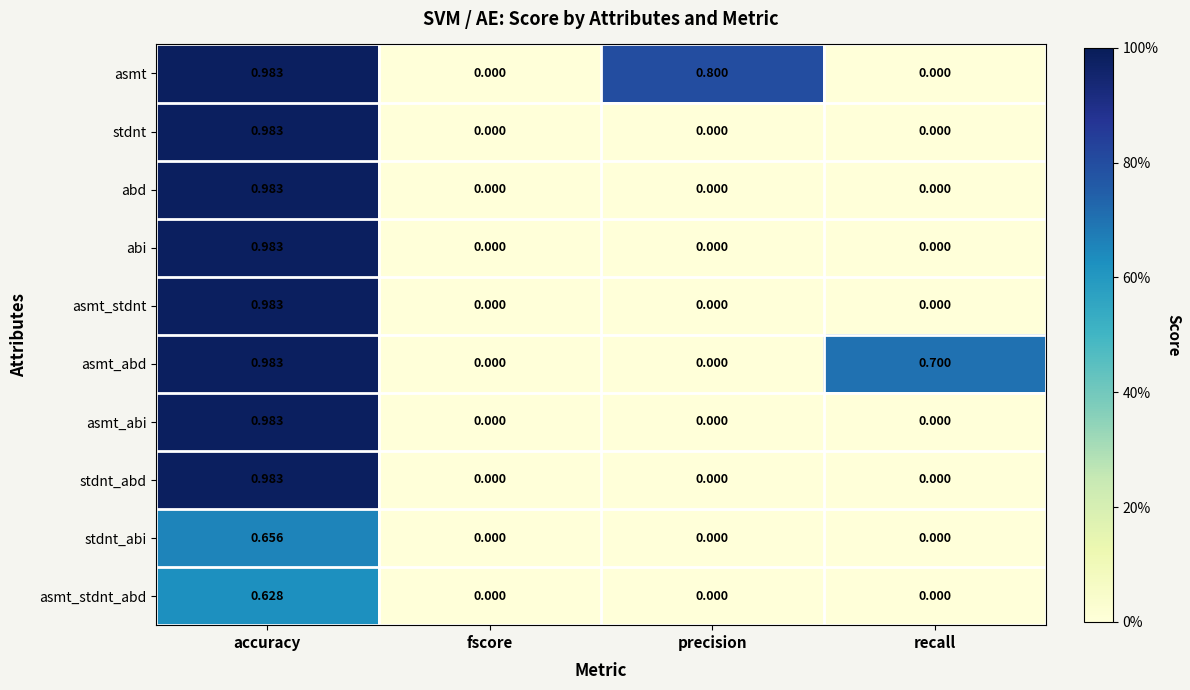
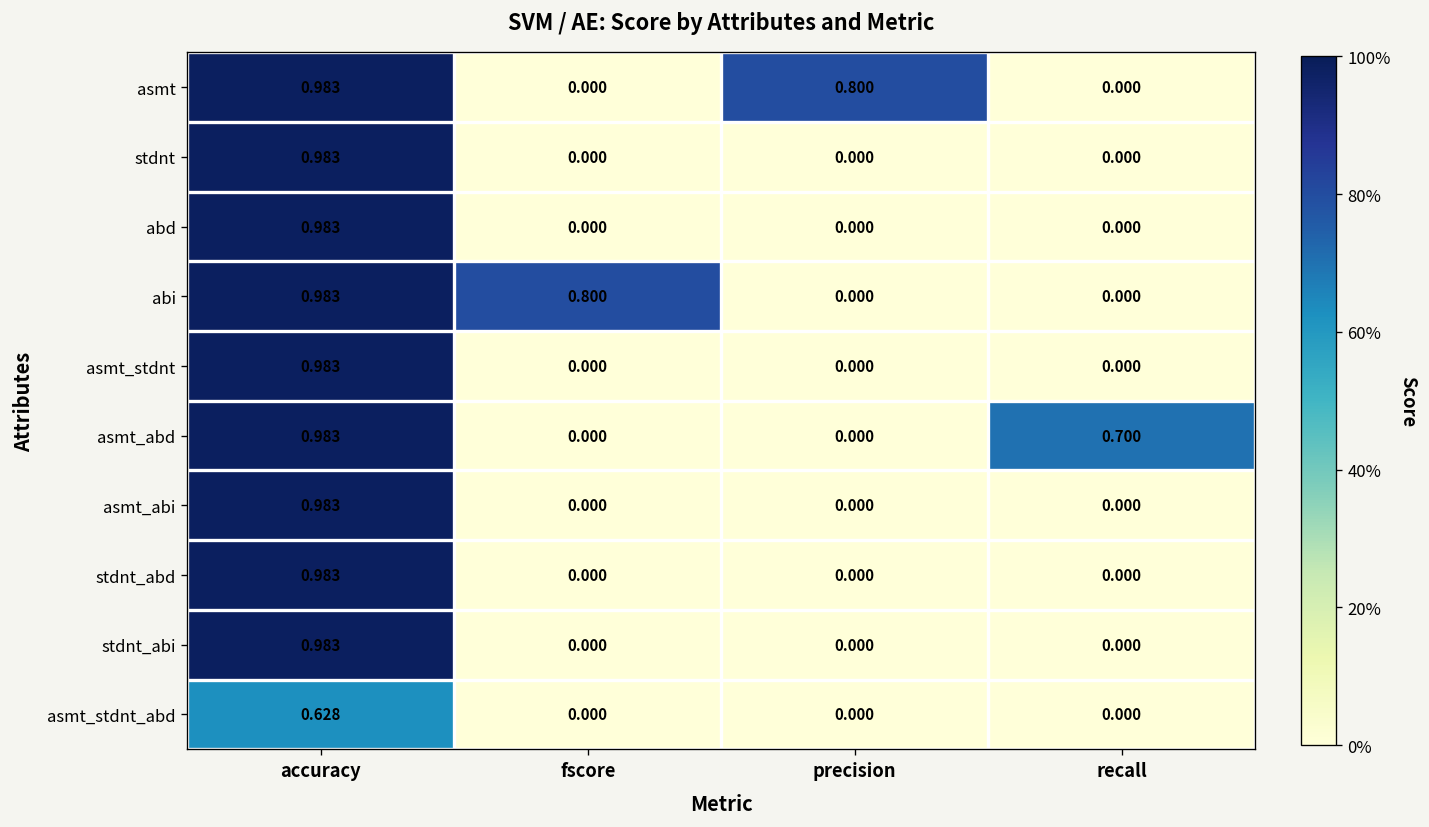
  {
    "asmt": {
      "accuracy": 0.983,
      "fscore": 0.000,
      "precision": 0.800,
      "recall": 0.000
    },
    "stdnt": {
      "accuracy": 0.983,
      "fscore": 0.000,
      "precision": 0.000,
      "recall": 0.000
    },
    "abd": {
      "accuracy": 0.983,
      "fscore": 0.000,
      "precision": 0.000,
      "recall": 0.000
    },
    "abi": {
      "accuracy": 0.983,
-     "fscore": 0.000,
+     "fscore": 0.800,
      "precision": 0.000,
      "recall": 0.000
    },
    "asmt_stdnt": {
      "accuracy": 0.983,
      "fscore": 0.000,
      "precision": 0.000,
      "recall": 0.000
    },
    "asmt_abd": {
      "accuracy": 0.983,
      "fscore": 0.000,
      "precision": 0.000,
      "recall": 0.700
    },
    "asmt_abi": {
      "accuracy": 0.983,
      "fscore": 0.000,
      "precision": 0.000,
      "recall": 0.000
    },
    "stdnt_abd": {
      "accuracy": 0.983,
      "fscore": 0.000,
      "precision": 0.000,
      "recall": 0.000
    },
    "stdnt_abi": {
-     "accuracy": 0.656,
+     "accuracy": 0.983,
      "fscore": 0.000,
      "precision": 0.000,
      "recall": 0.000
    },
    "asmt_stdnt_abd": {
      "accuracy": 0.628,
      "fscore": 0.000,
      "precision": 0.000,
      "recall": 0.000
    }
  }
